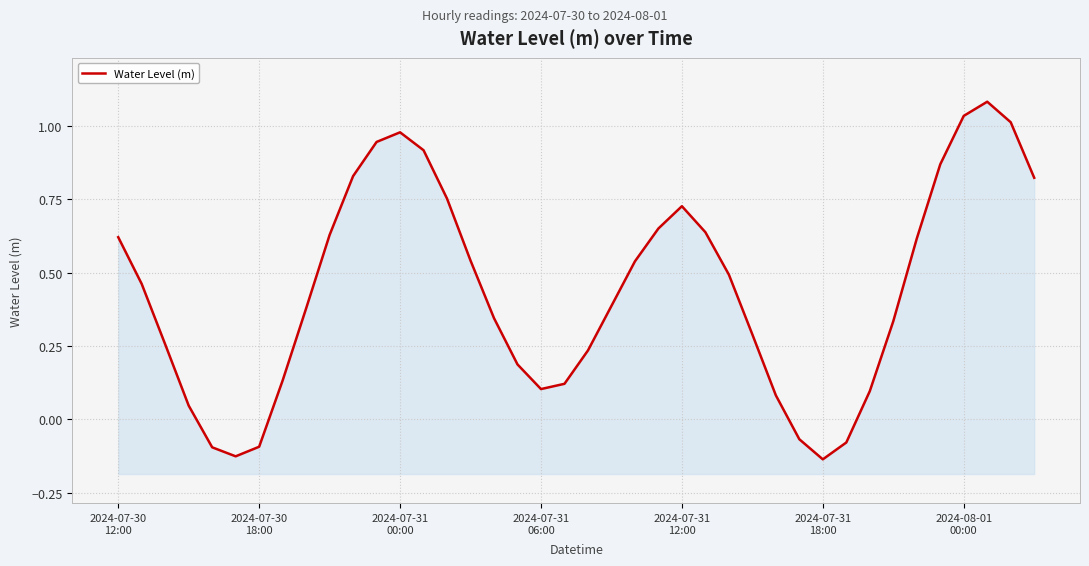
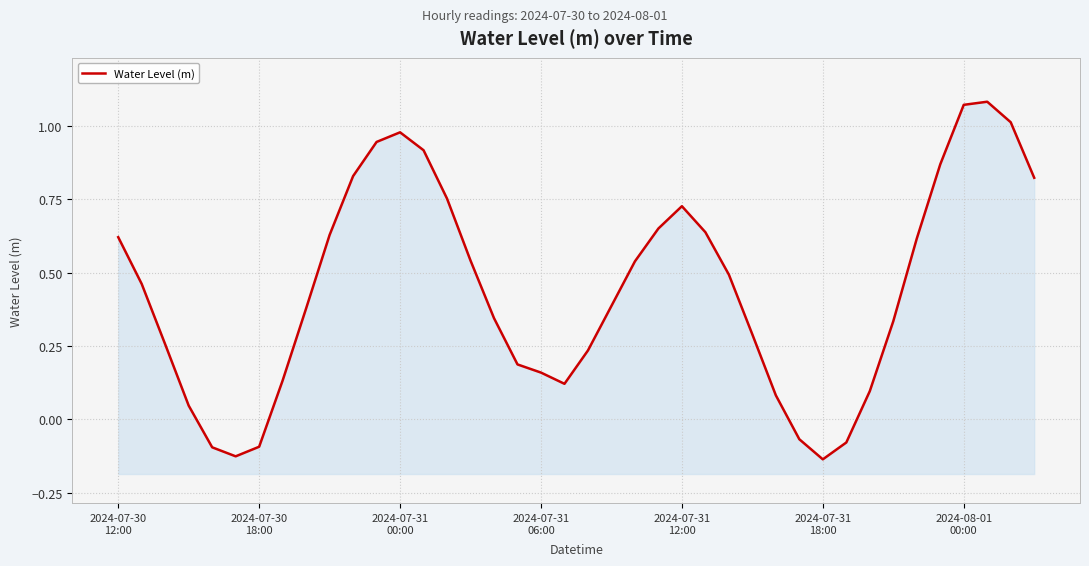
  {
    "2024-07-30 12:00": 0.62,
    "2024-07-30 18:00": -0.09,
    "2024-07-31 00:00": 0.98,
-   "2024-07-31 06:00": 0.10,
+   "2024-07-31 06:00": 0.16,
    "2024-07-31 12:00": 0.73,
    "2024-07-31 18:00": -0.14,
-   "2024-08-01 00:00": 1.03
+   "2024-08-01 00:00": 1.07
  }
